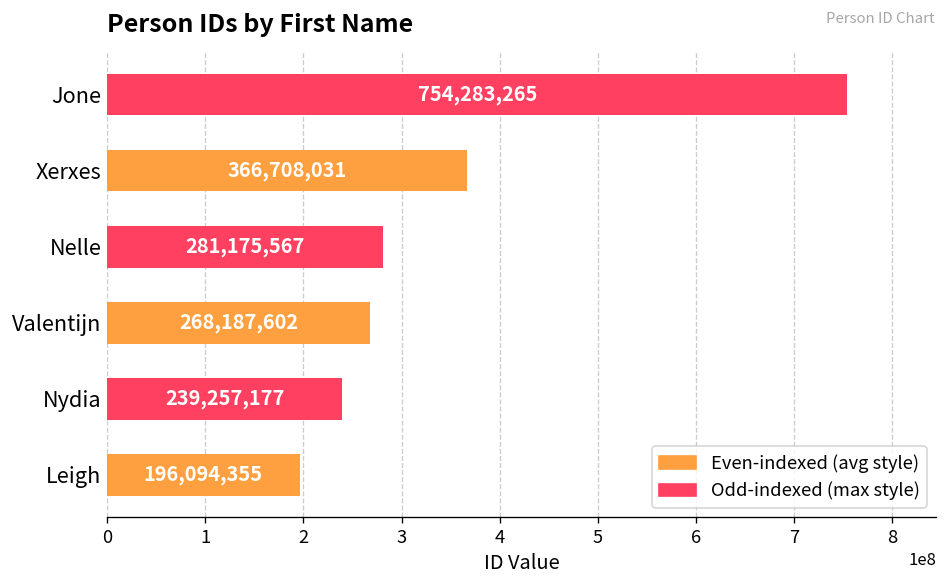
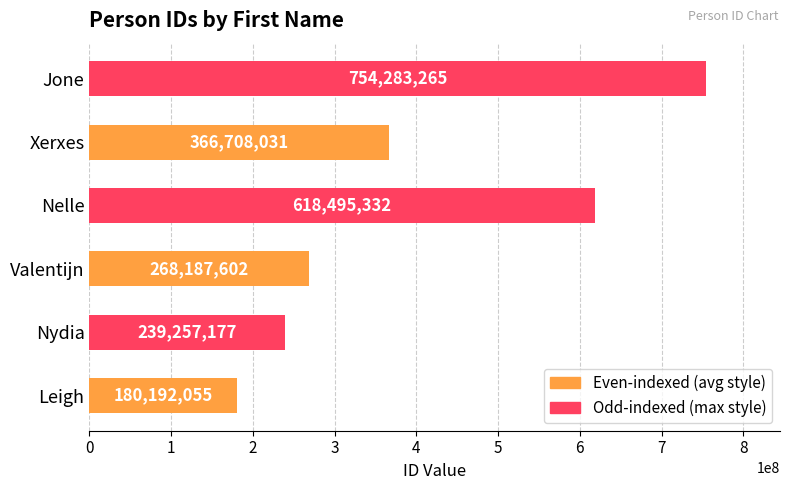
  {
    "Jone": "754,283,265",
    "Xerxes": "366,708,031",
-   "Nelle": "281,175,567",
+   "Nelle": "618,495,332",
    "Valentijn": "268,187,602",
    "Nydia": "239,257,177",
-   "Leigh": "196,094,355"
+   "Leigh": "180,192,055"
  }
